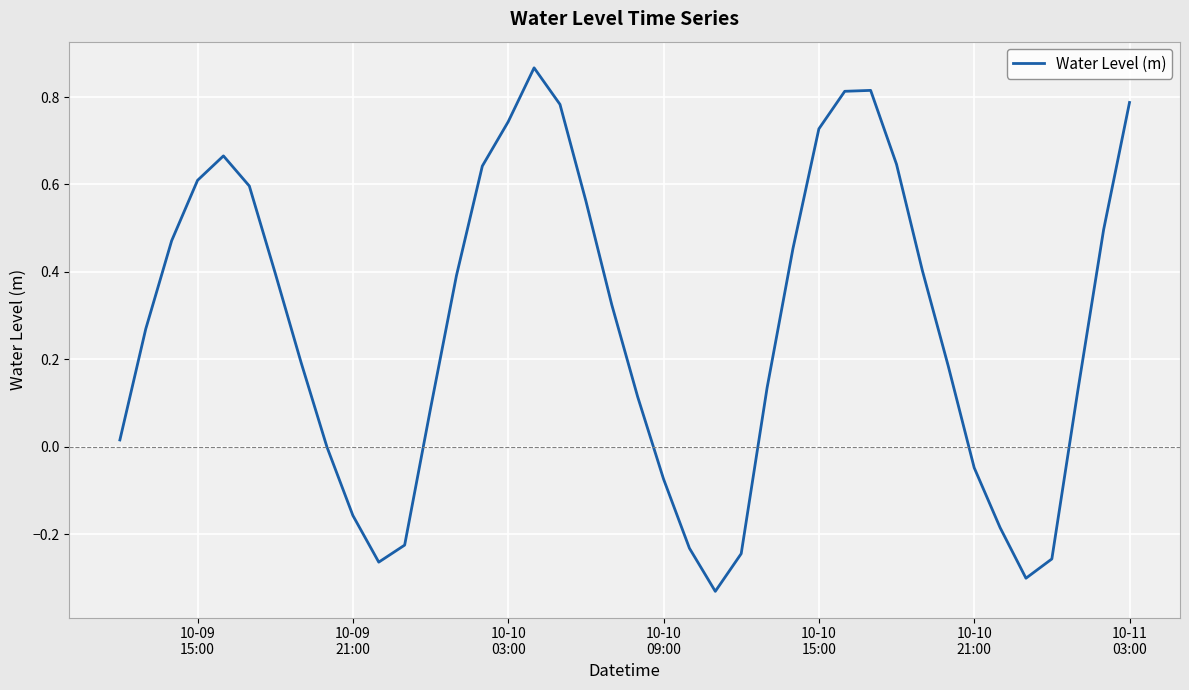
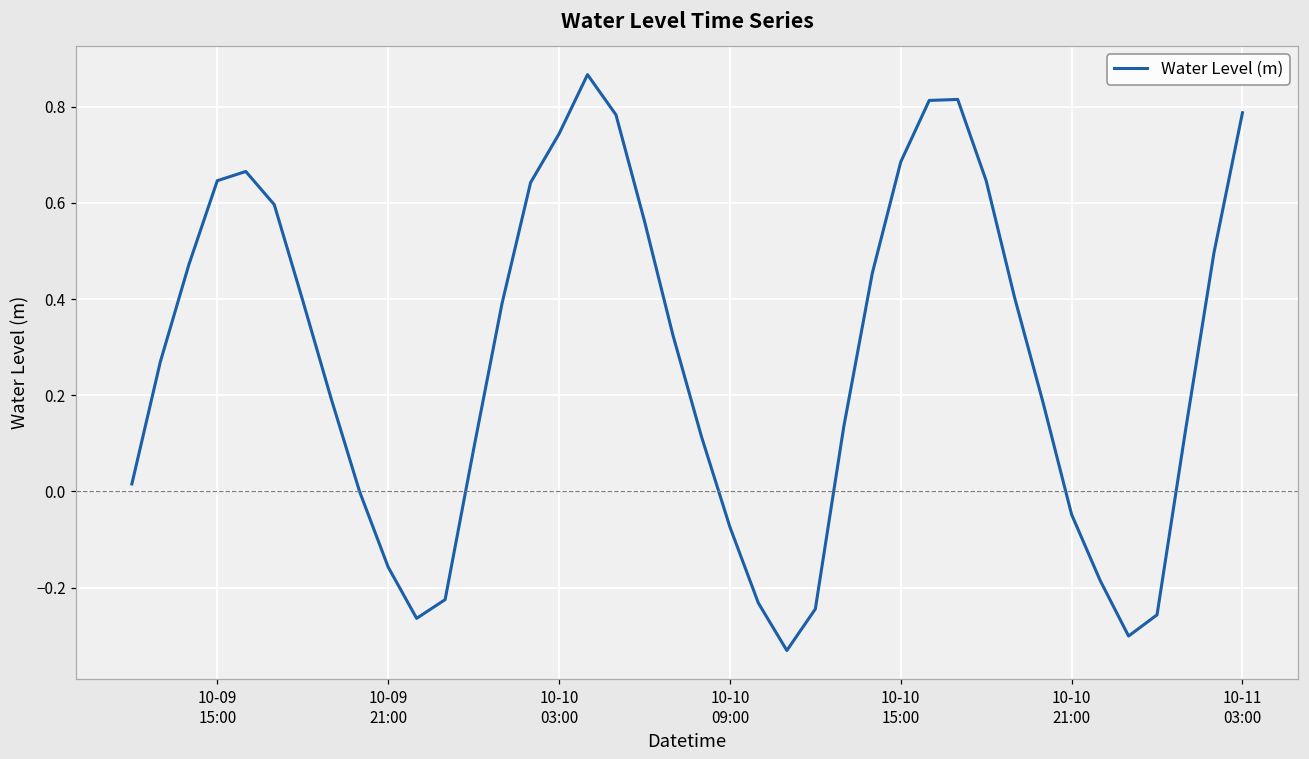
  {
-   "10-09 15:00": 0.61,
+   "10-09 15:00": 0.65,
    "10-09 21:00": -0.16,
    "10-10 03:00": 0.74,
    "10-10 09:00": -0.07,
-   "10-10 15:00": 0.73,
+   "10-10 15:00": 0.69,
    "10-10 21:00": -0.05,
    "10-11 03:00": 0.79
  }
